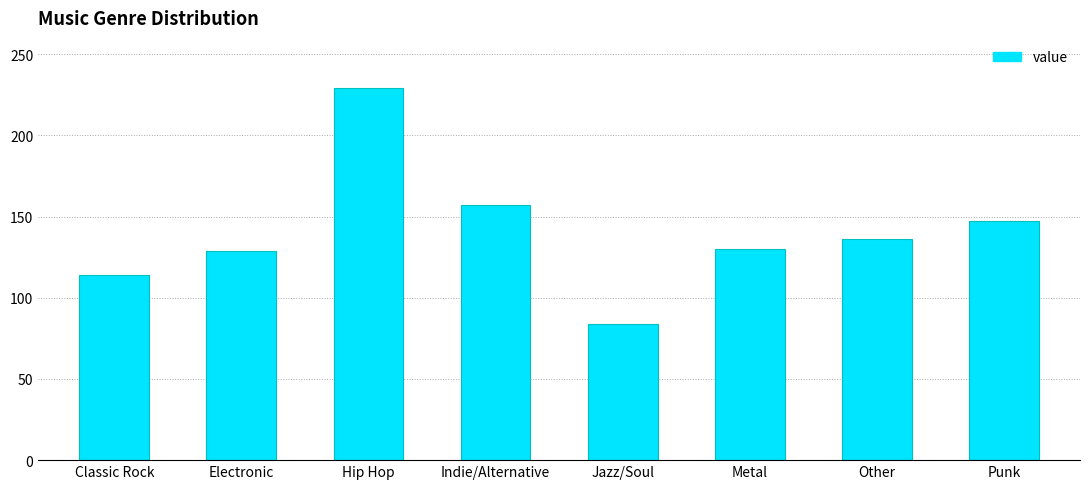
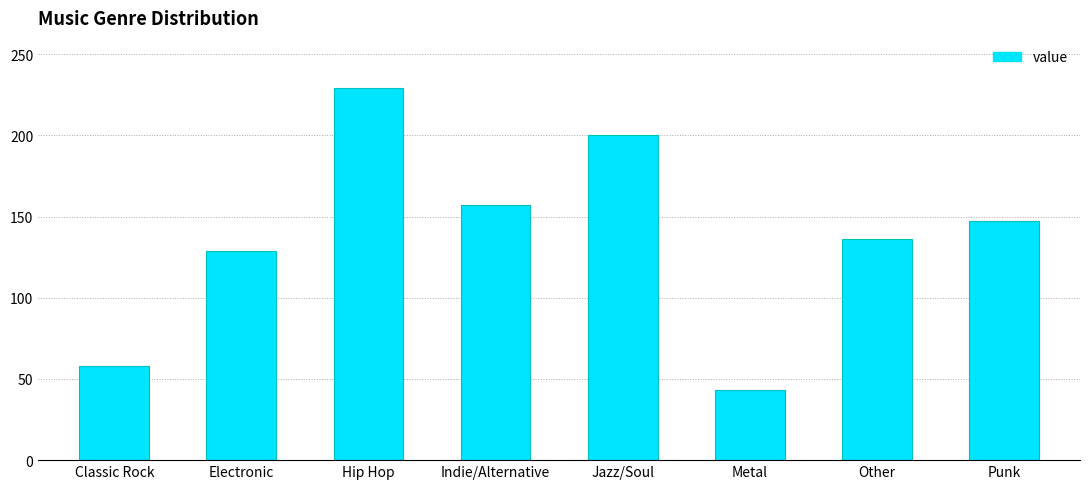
  {
-   "Classic Rock": 114,
+   "Classic Rock": 58,
    "Electronic": 129,
    "Hip Hop": 229,
    "Indie/Alternative": 157,
-   "Jazz/Soul": 84,
-   "Metal": 130,
+   "Jazz/Soul": 200,
+   "Metal": 43,
    "Other": 136,
    "Punk": 147
  }
